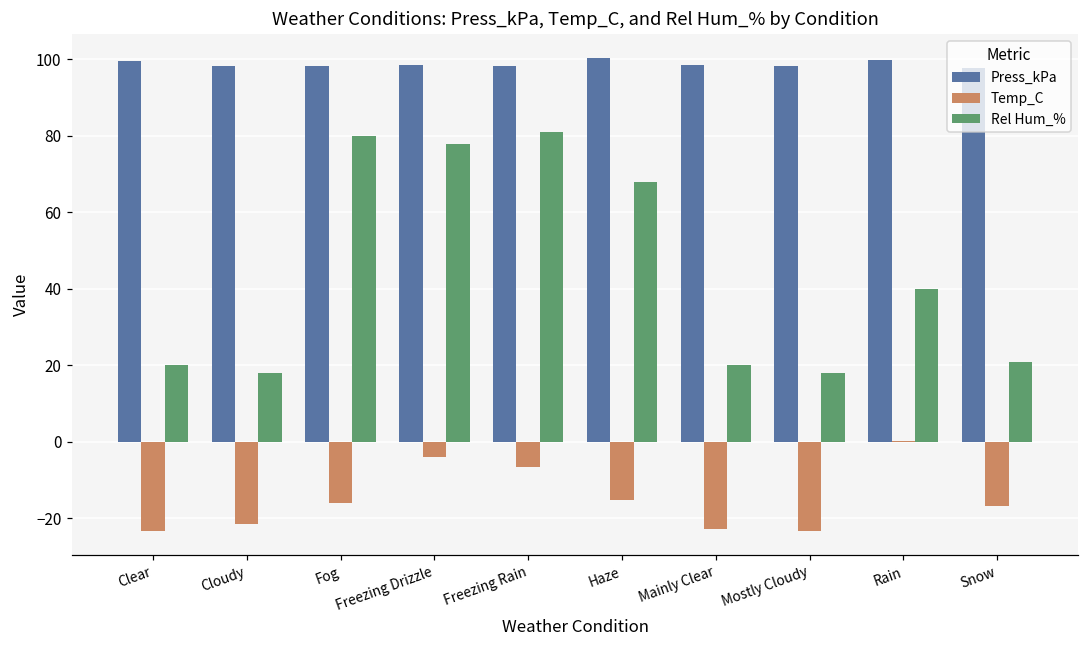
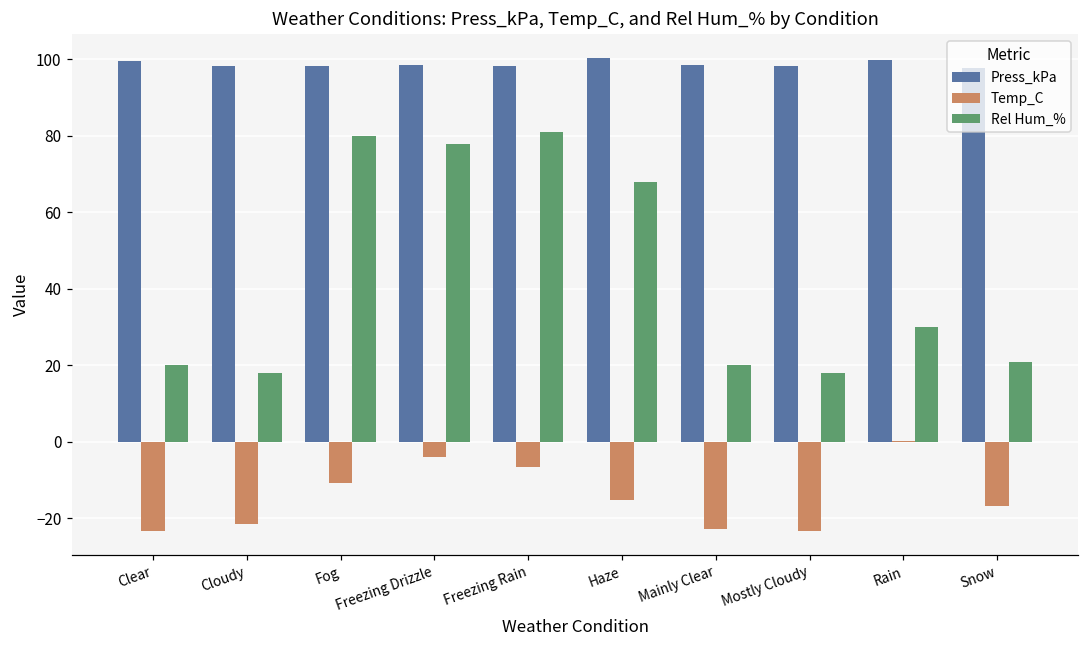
  {
    "Press_kPa": {
      "Clear": 100,
      "Cloudy": 98,
      "Fog": 98,
      "Freezing Drizzle": 98,
      "Freezing Rain": 98,
      "Haze": 100,
      "Mainly Clear": 99,
      "Mostly Cloudy": 98,
      "Rain": 100
    },
    "Temp_C": {
      "Clear": -23,
      "Cloudy": -21,
-     "Fog": -16,
+     "Fog": -11,
      "Freezing Drizzle": -4,
      "Freezing Rain": -7,
      "Haze": -15,
      "Mainly Clear": -23,
      "Mostly Cloudy": -23,
      "Snow": -17
    },
    "Rel Hum_%": {
      "Clear": 20,
      "Cloudy": 18,
      "Fog": 80,
      "Freezing Drizzle": 78,
      "Freezing Rain": 81,
      "Haze": 68,
      "Mainly Clear": 20,
      "Mostly Cloudy": 18,
-     "Rain": 40,
+     "Rain": 30,
      "Snow": 21
    }
  }
